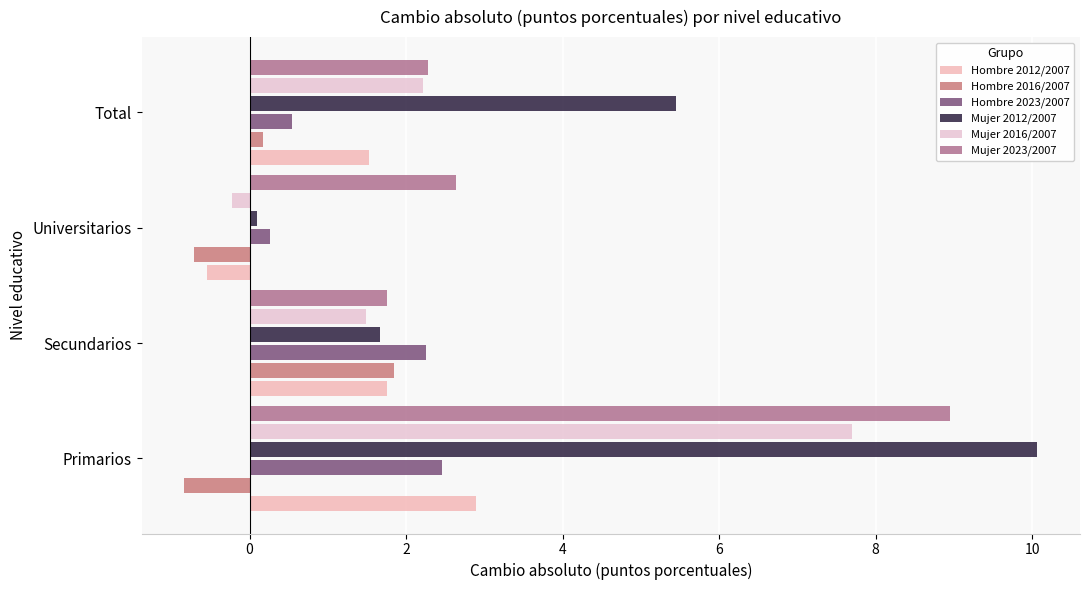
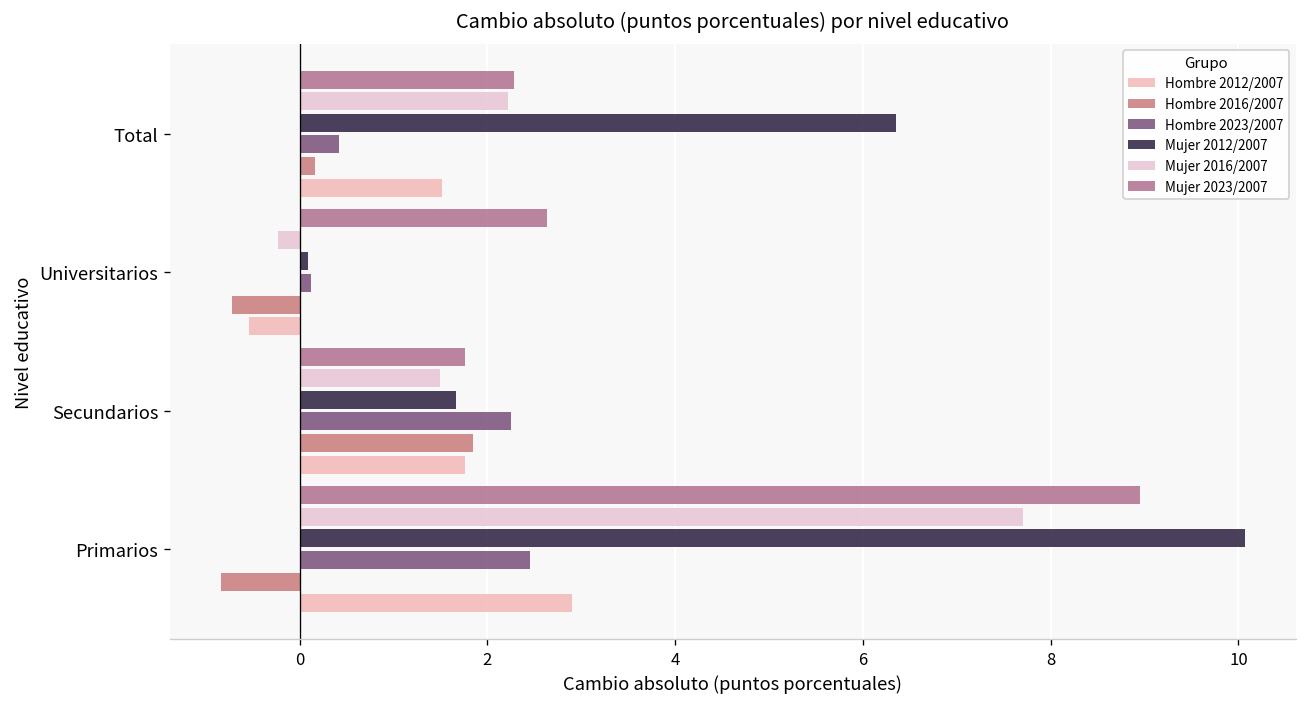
  {
    "Hombre 2023/2007": {
-     "Total": 0.5,
-     "Universitarios": 0.3,
+     "Total": 0.4,
+     "Universitarios": 0.1,
      "Secundarios": 2.3,
      "Primarios": 2.5
    },
    "Mujer 2012/2007": {
-     "Total": 5.4,
+     "Total": 6.4,
      "Universitarios": 0.1,
      "Secundarios": 1.7,
      "Primarios": 10.1
    }
  }
